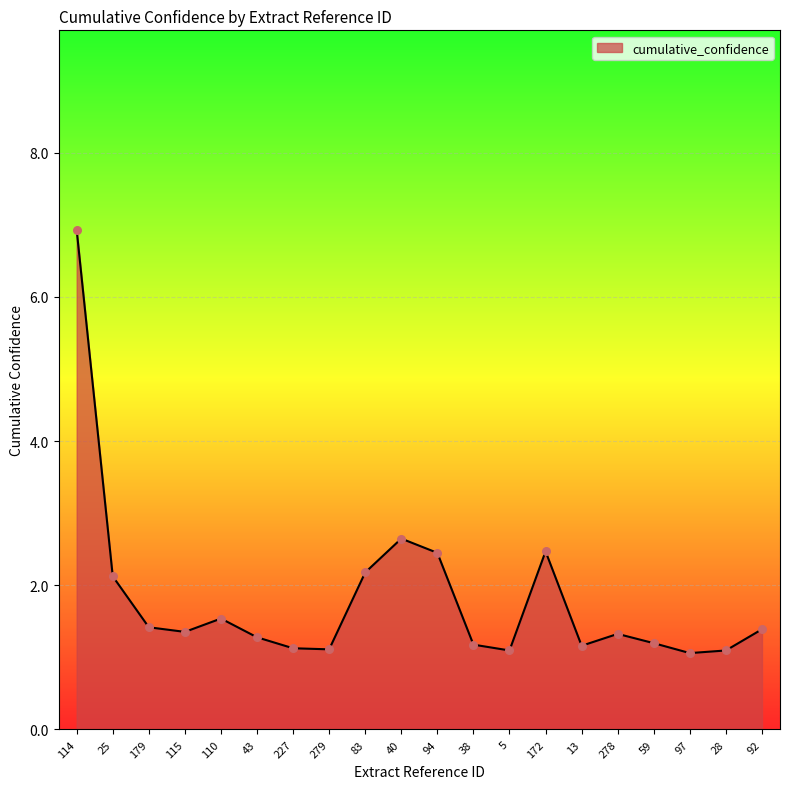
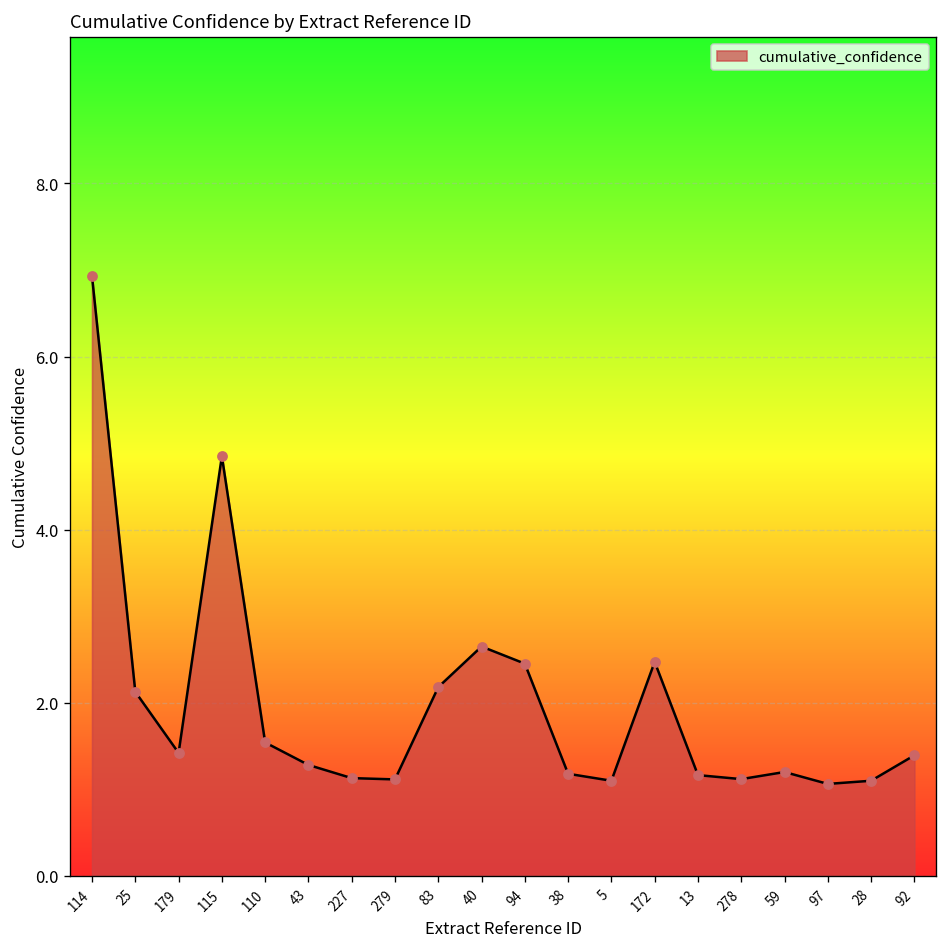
  {
    "114": 6.9,
    "25": 2.1,
    "179": 1.4,
-   "115": 1.4,
+   "115": 4.8,
    "110": 1.5,
    "43": 1.3,
    "227": 1.1,
    "279": 1.1,
    "83": 2.2,
    "40": 2.6,
    "94": 2.4,
    "38": 1.2,
    "5": 1.1,
    "172": 2.5,
    "13": 1.2,
-   "278": 1.3,
+   "278": 1.1,
    "59": 1.2,
    "97": 1.1,
    "28": 1.1,
    "92": 1.4
  }
